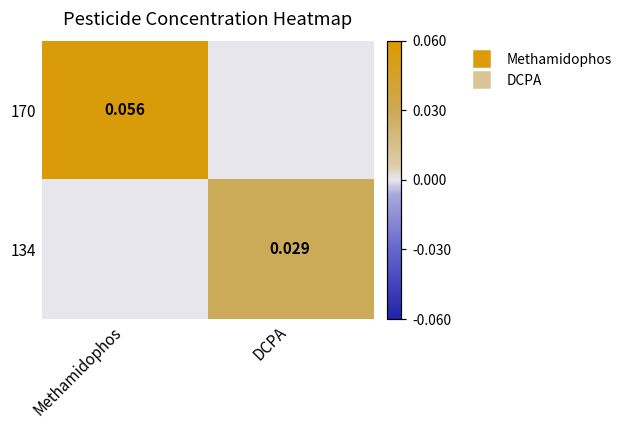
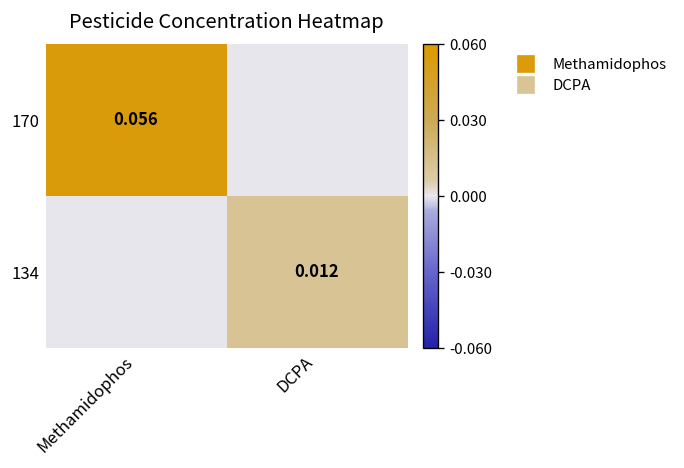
  {
    "170": {
      "Methamidophos": 0.056
    },
    "134": {
-     "DCPA": 0.029
+     "DCPA": 0.012
    }
  }
